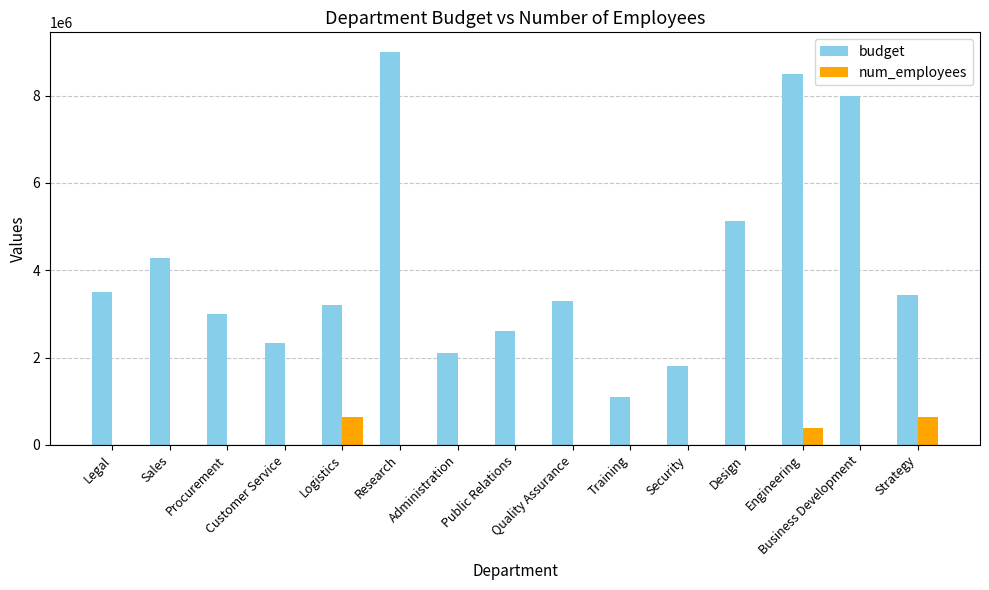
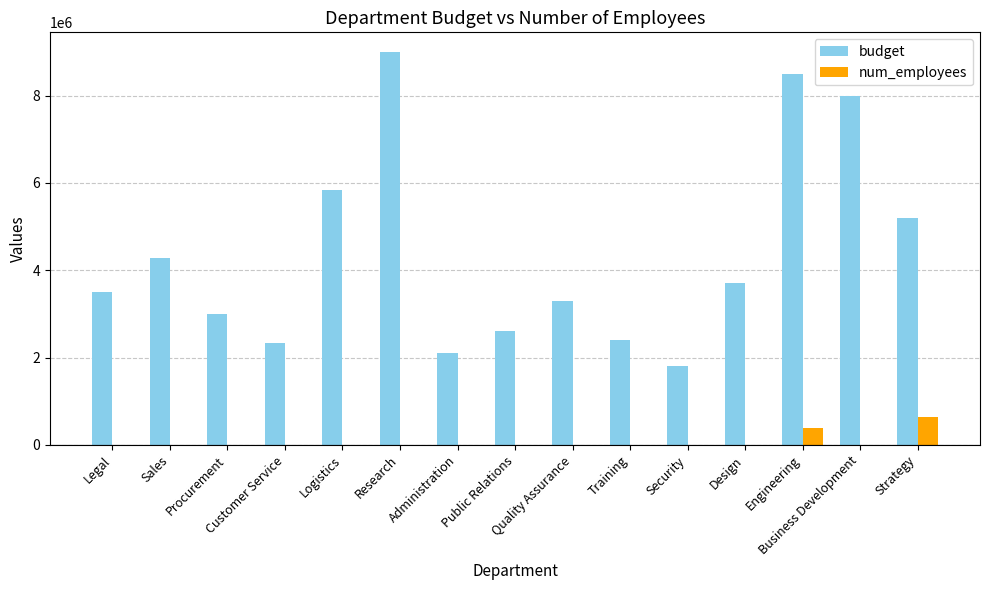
  {
    "budget": {
      "Legal": 3500000,
      "Sales": 4300000,
      "Procurement": 3000000,
      "Customer Service": 2300000,
-     "Logistics": 3200000,
+     "Logistics": 5800000,
      "Research": 9000000,
      "Administration": 2100000,
      "Public Relations": 2600000,
      "Quality Assurance": 3300000,
-     "Training": 1100000,
+     "Training": 2400000,
      "Security": 1800000,
-     "Design": 5100000,
+     "Design": 3700000,
      "Engineering": 8500000,
      "Business Development": 8000000,
-     "Strategy": 3400000
+     "Strategy": 5200000
    },
    "num_employees": {
-     "Logistics": 600000,
+     "Logistics": 0,
      "Engineering": 400000,
      "Strategy": 600000
    }
  }
